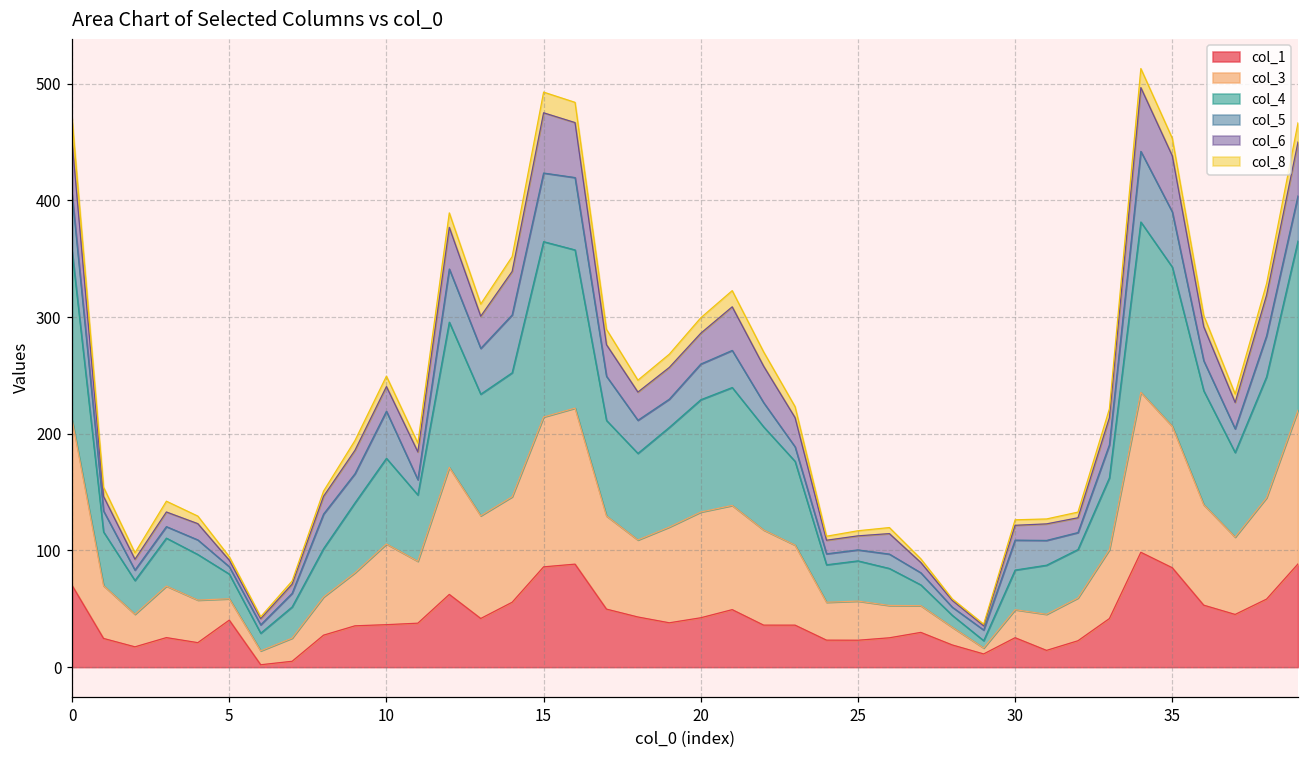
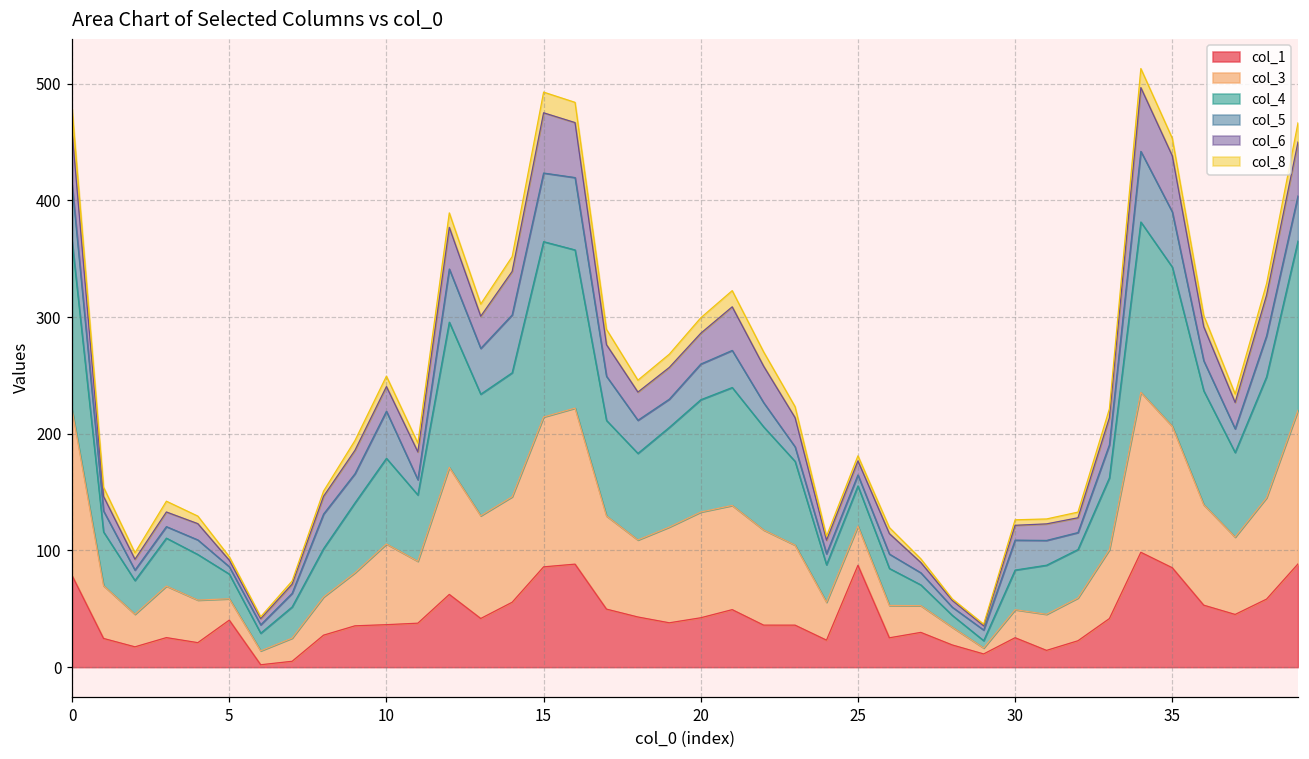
  {
    "col_1": {
-     "0": 70,
+     "0": 78,
      "5": 40,
      "10": 36,
      "15": 86,
      "20": 42,
-     "25": 23,
+     "25": 87,
      "30": 25,
      "35": 85
    }
  }
